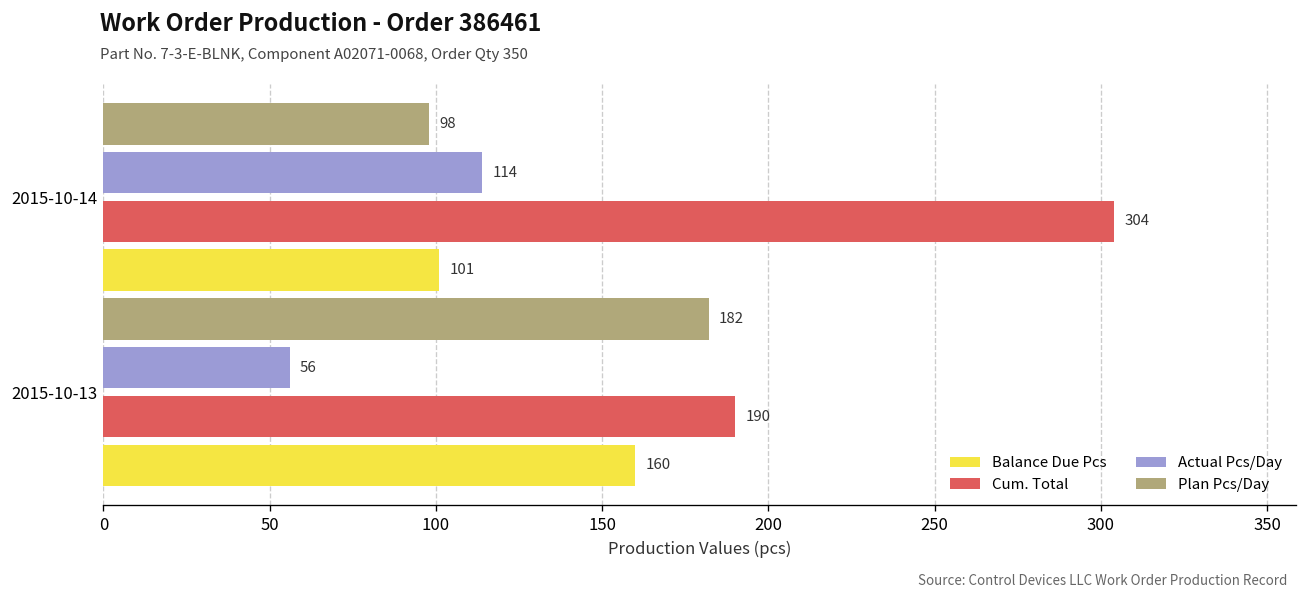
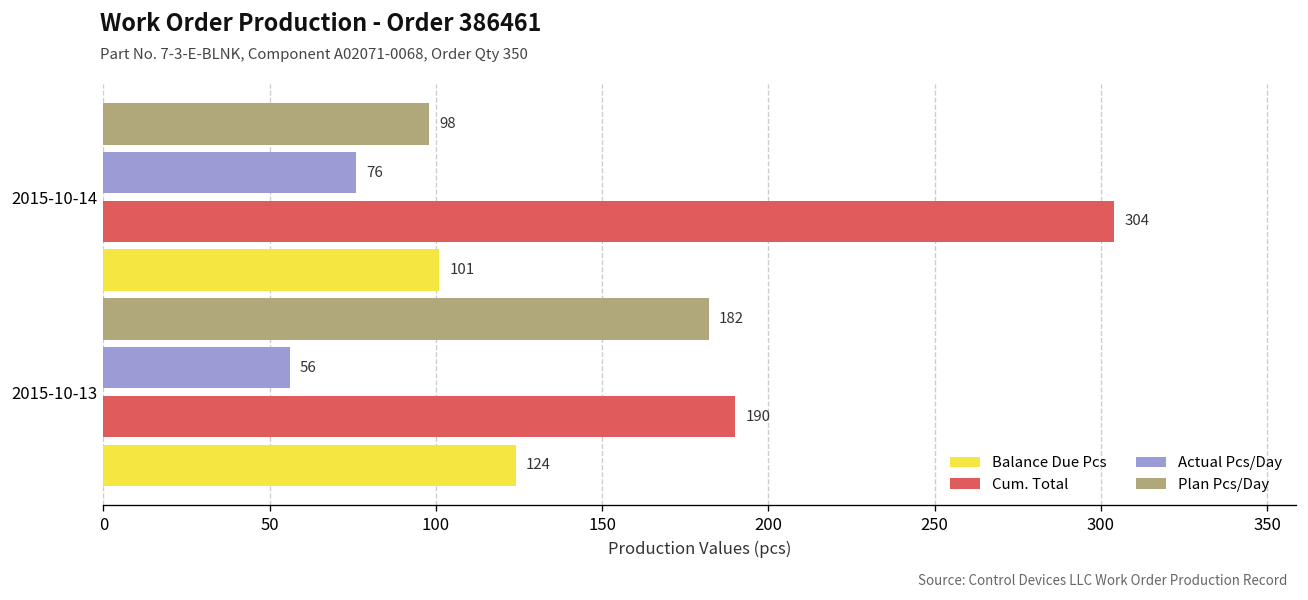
  {
    "Balance Due Pcs": {
      "2015-10-14": 101,
-     "2015-10-13": 160
+     "2015-10-13": 124
    },
    "Cum. Total": {
      "2015-10-14": 304,
      "2015-10-13": 190
    },
    "Actual Pcs/Day": {
-     "2015-10-14": 114,
+     "2015-10-14": 76,
      "2015-10-13": 56
    },
    "Plan Pcs/Day": {
      "2015-10-14": 98,
      "2015-10-13": 182
    }
  }
